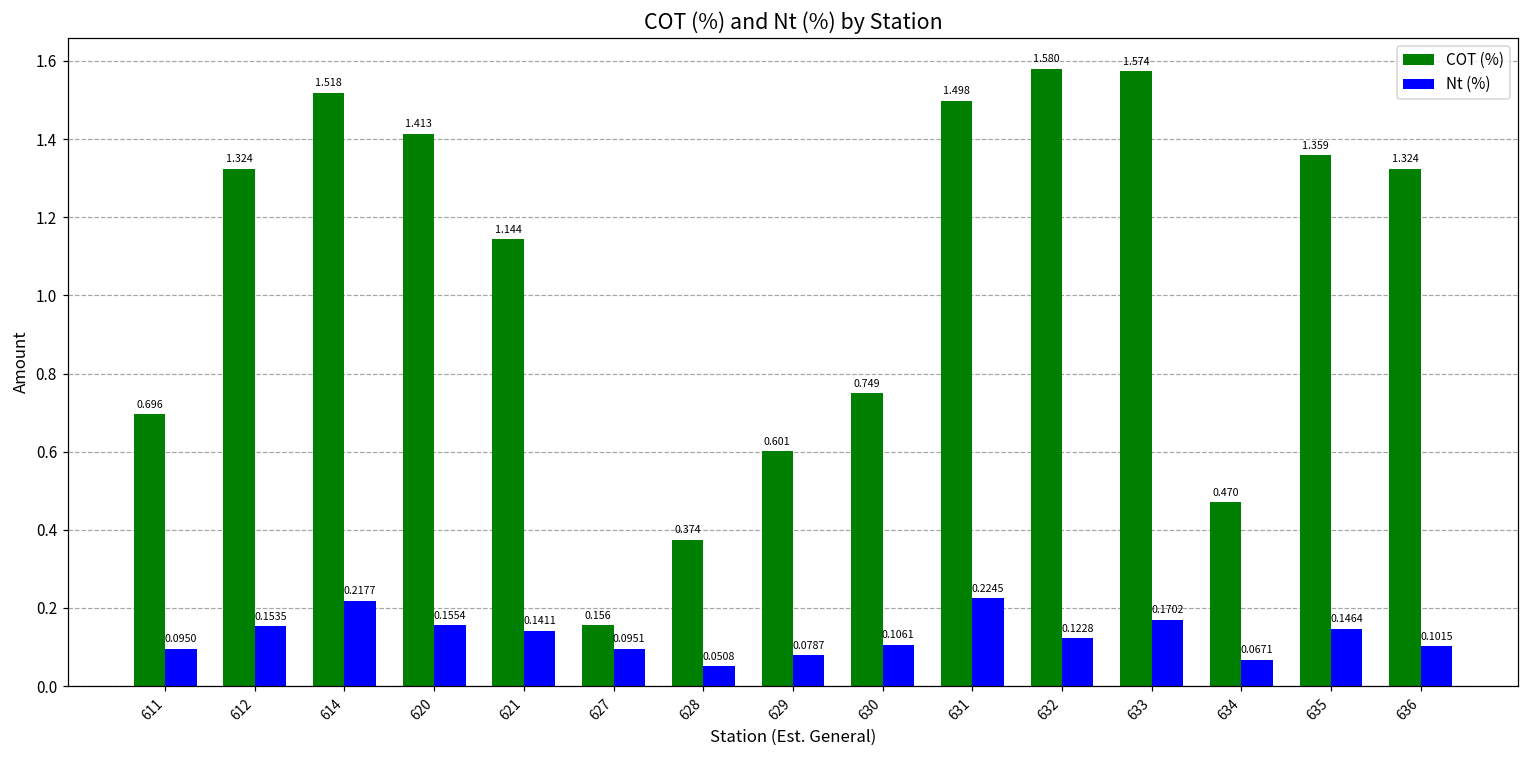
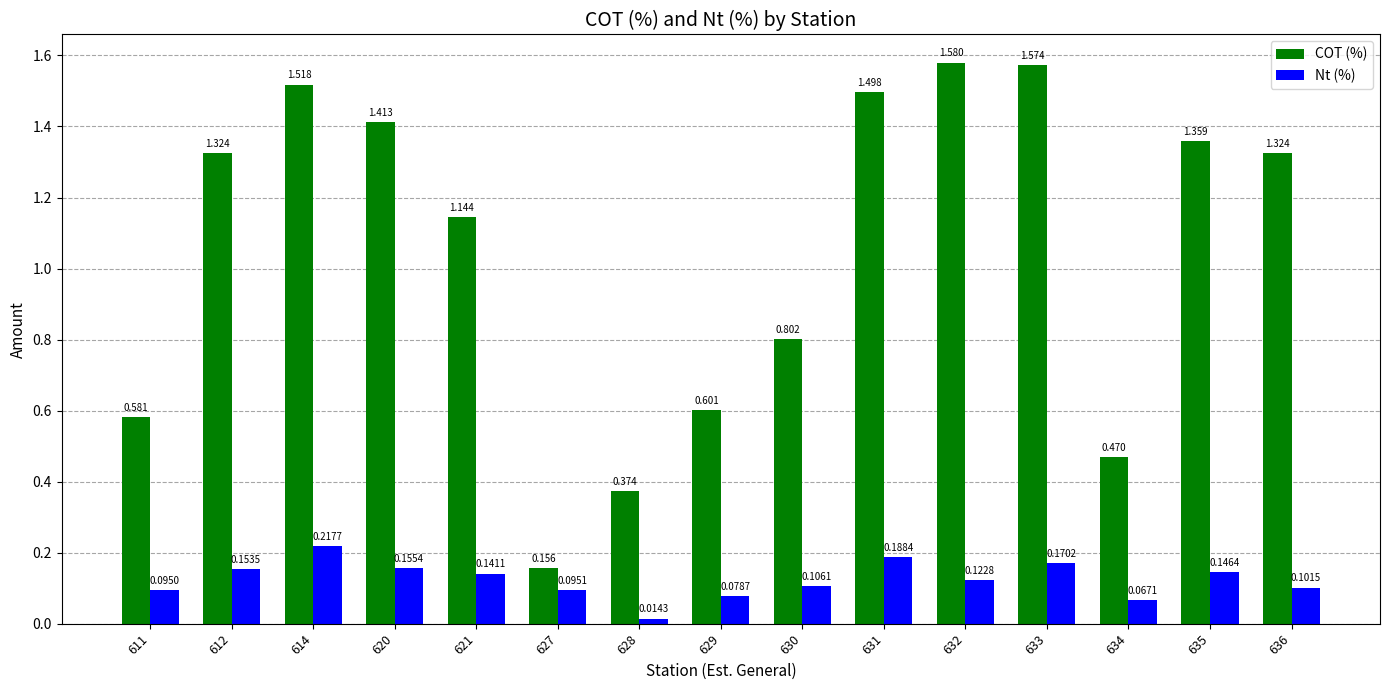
  {
    "COT (%)": {
-     "611": 0.696,
+     "611": 0.581,
      "612": 1.324,
      "614": 1.518,
      "620": 1.413,
      "621": 1.144,
      "627": 0.156,
      "628": 0.374,
      "629": 0.601,
-     "630": 0.749,
+     "630": 0.802,
      "631": 1.498,
      "632": 1.580,
      "633": 1.574,
      "634": 0.470,
      "635": 1.359,
      "636": 1.324
    },
    "Nt (%)": {
      "611": 0.0950,
      "612": 0.1535,
      "614": 0.2177,
      "620": 0.1554,
      "621": 0.1411,
      "627": 0.0951,
-     "628": 0.0508,
+     "628": 0.0143,
      "629": 0.0787,
      "630": 0.1061,
-     "631": 0.2245,
+     "631": 0.1884,
      "632": 0.1228,
      "633": 0.1702,
      "634": 0.0671,
      "635": 0.1464,
      "636": 0.1015
    }
  }
